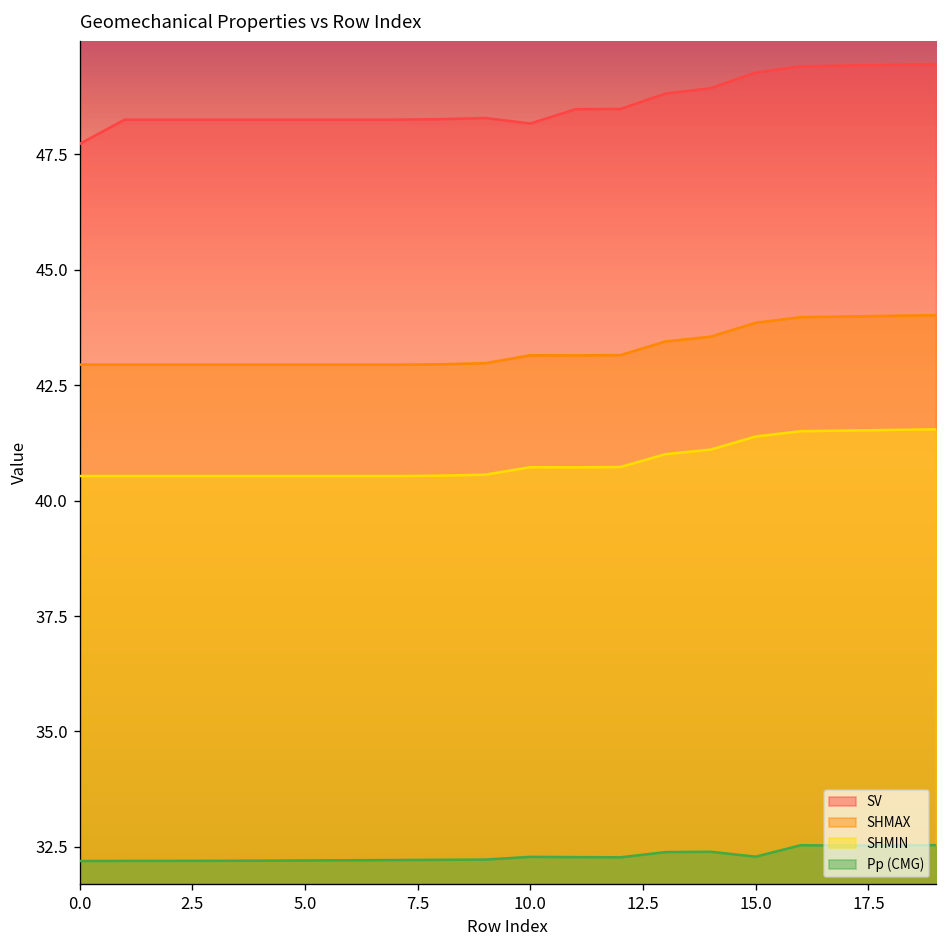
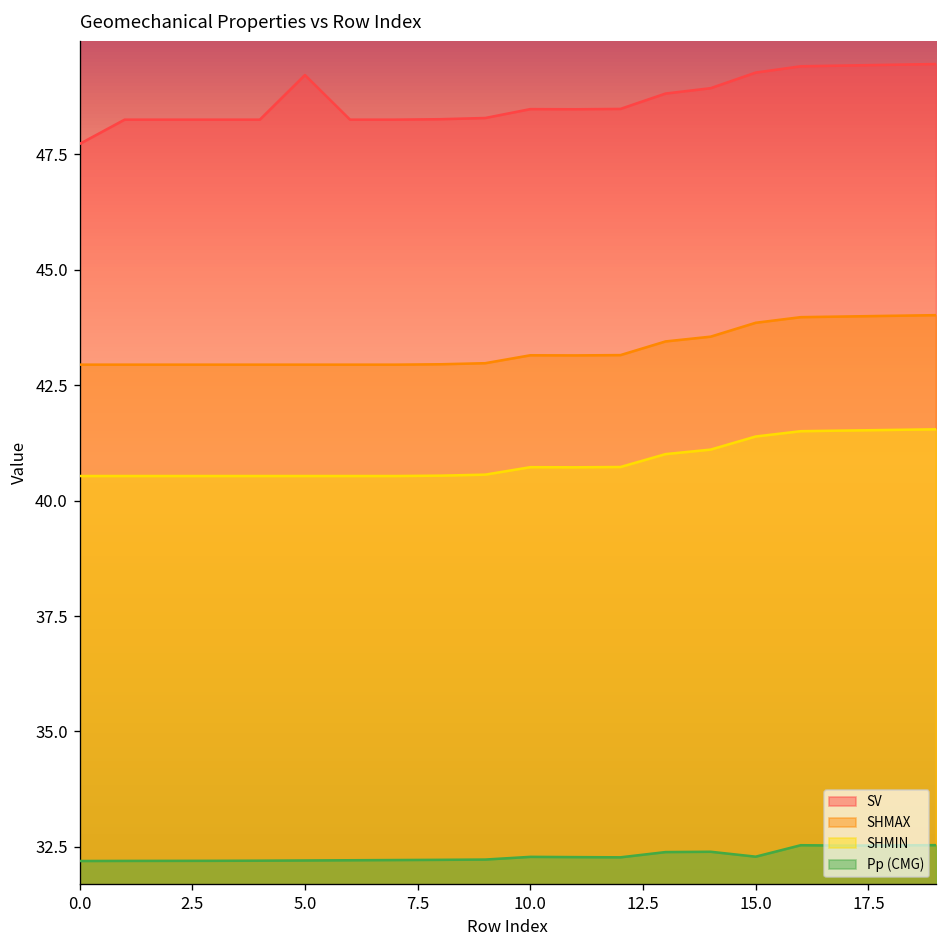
  {
    "SV": {
      "0.0": 47.7,
-     "5.0": 48.3,
-     "10.0": 48.2,
+     "5.0": 49.2,
+     "10.0": 48.5,
      "15.0": 49.3
    },
    "Pp (CMG)": {
      "0.0": 32.2,
      "5.0": 32.2,
      "10.0": 32.3,
      "15.0": 32.3
    }
  }
